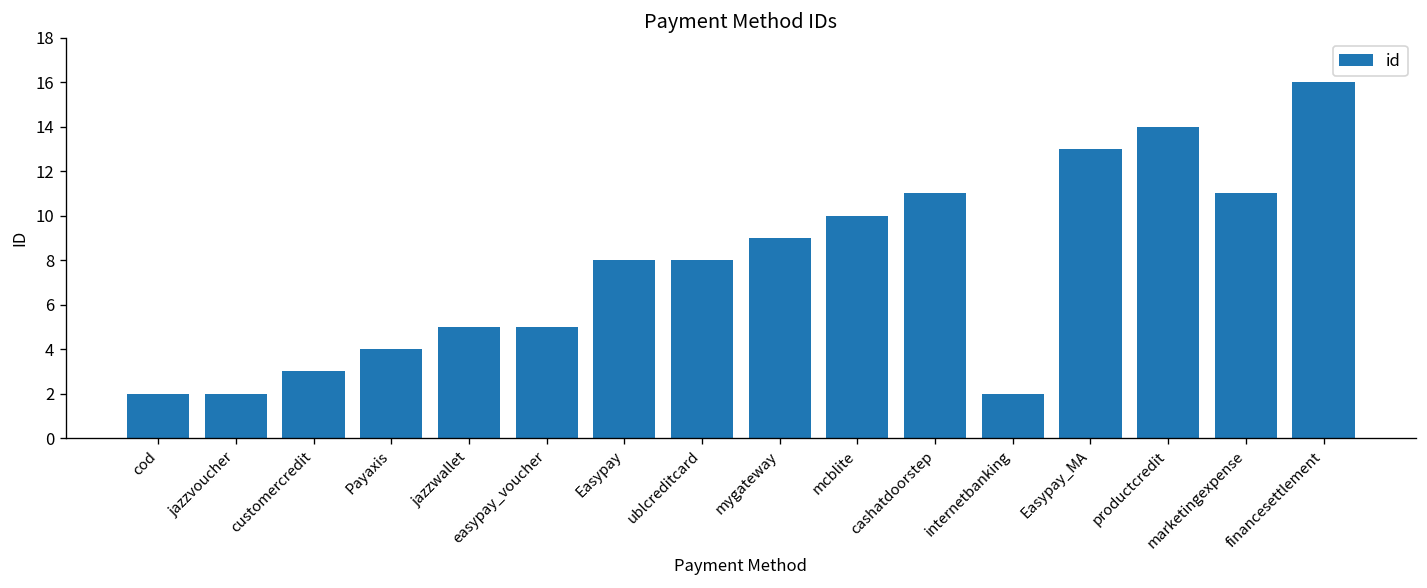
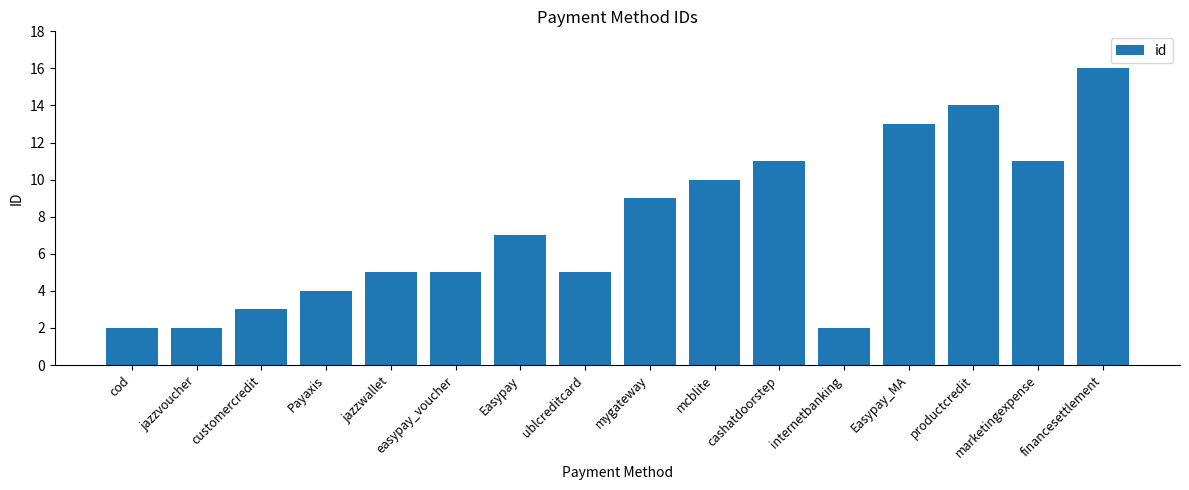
  {
    "cod": 2,
    "jazzvoucher": 2,
    "customercredit": 3,
    "Payaxis": 4,
    "jazzwallet": 5,
    "easypay_voucher": 5,
-   "Easypay": 8,
-   "ublcreditcard": 8,
+   "Easypay": 7,
+   "ublcreditcard": 5,
    "mygateway": 9,
    "mcblite": 10,
    "cashatdoorstep": 11,
    "internetbanking": 2,
    "Easypay_MA": 13,
    "productcredit": 14,
    "marketingexpense": 11,
    "financesettlement": 16
  }
